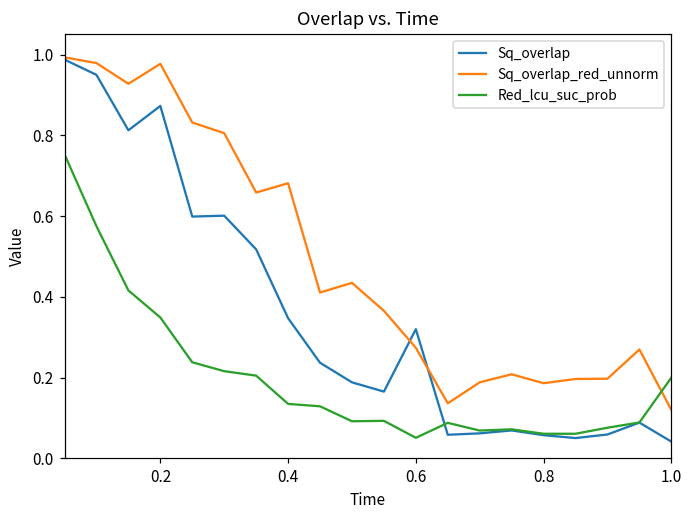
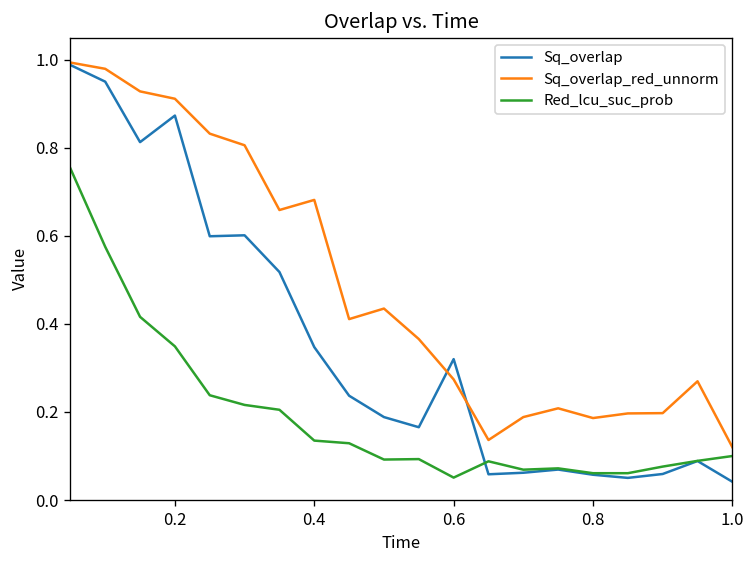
  {
    "Sq_overlap": {
      "0.2": 0.87,
      "0.4": 0.35,
      "0.6": 0.32,
      "1.0": 0.04
    },
    "Sq_overlap_red_unnorm": {
-     "0.2": 0.98,
+     "0.2": 0.91,
      "0.4": 0.68,
      "0.6": 0.27,
      "0.8": 0.19,
      "1.0": 0.12
    },
    "Red_lcu_suc_prob": {
      "0.2": 0.35,
      "0.4": 0.14,
      "0.6": 0.05,
-     "1.0": 0.2
+     "1.0": 0.1
    }
  }
